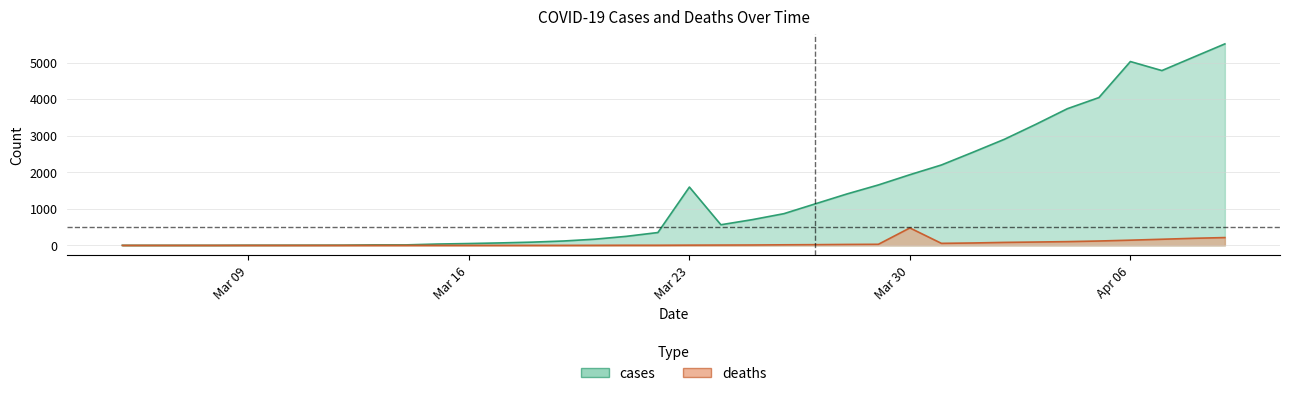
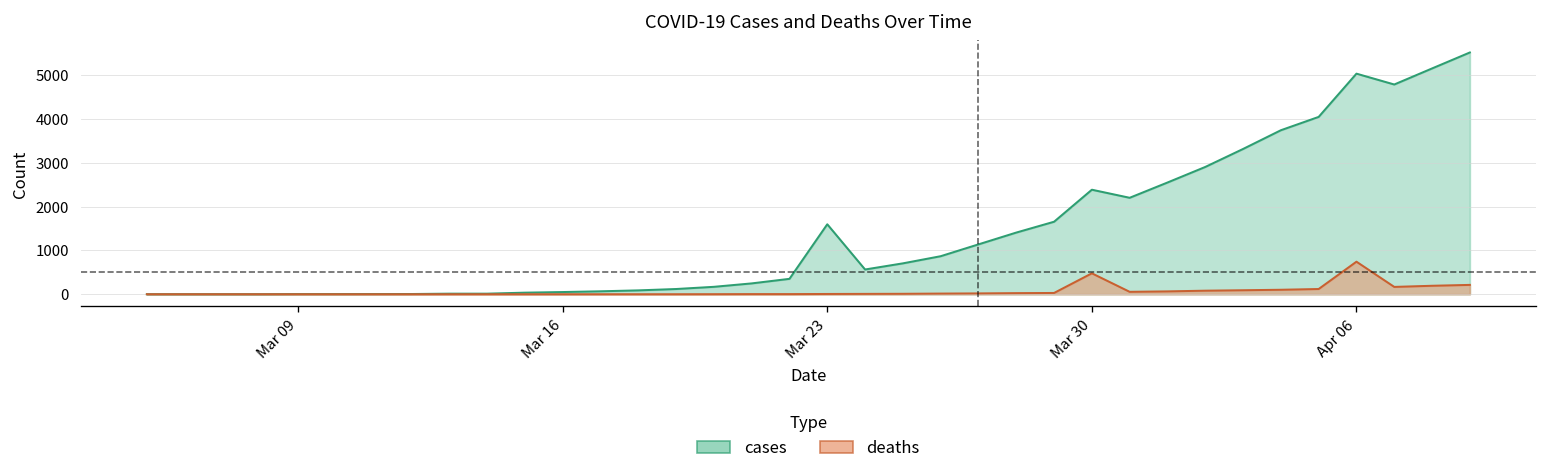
  {
    "cases": {
      "Mar 23": 1600,
-     "Mar 30": 1900,
+     "Mar 30": 2400,
      "Apr 06": 5000
    },
    "deaths": {
      "Mar 23": 0,
      "Mar 30": 500,
-     "Apr 06": 100
+     "Apr 06": 700
    }
  }
